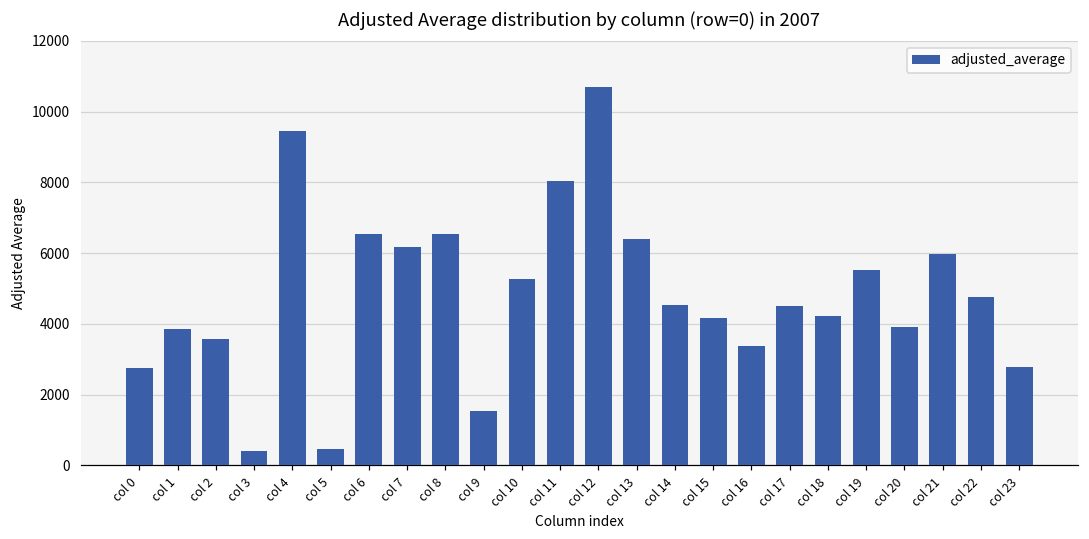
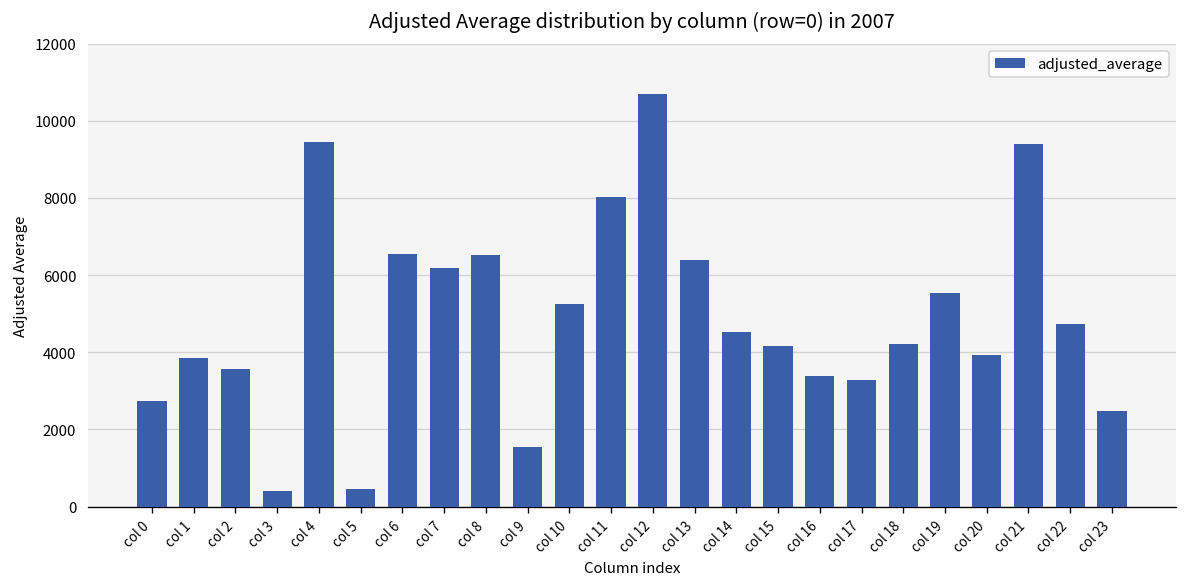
  {
    "col 0": 2700,
    "col 1": 3800,
    "col 2": 3600,
    "col 3": 400,
    "col 4": 9500,
    "col 5": 500,
    "col 6": 6500,
    "col 7": 6200,
    "col 8": 6500,
    "col 9": 1500,
    "col 10": 5300,
    "col 11": 8000,
    "col 12": 10700,
    "col 13": 6400,
    "col 14": 4500,
    "col 15": 4200,
    "col 16": 3400,
-   "col 17": 4500,
+   "col 17": 3300,
    "col 18": 4200,
    "col 19": 5500,
    "col 20": 3900,
-   "col 21": 6000,
+   "col 21": 9400,
    "col 22": 4700,
-   "col 23": 2800
+   "col 23": 2500
  }
